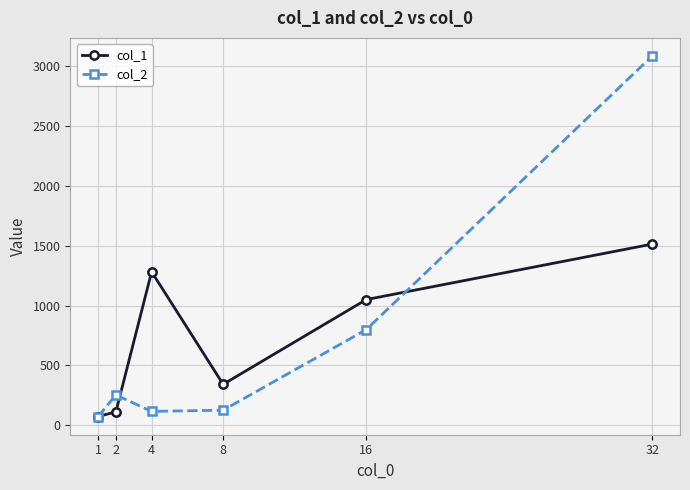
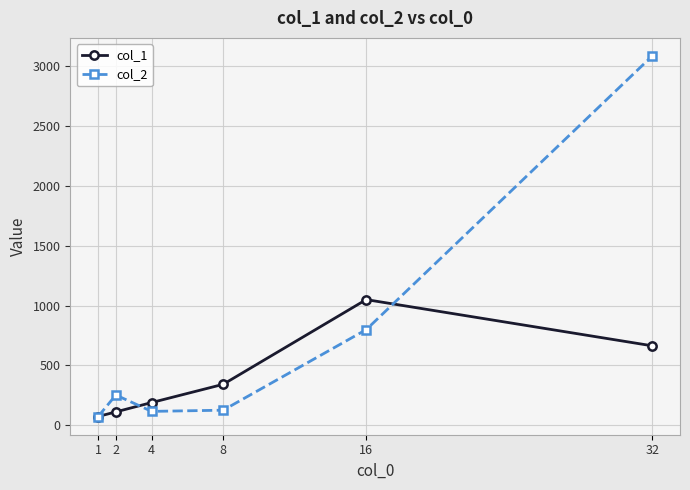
  {
    "col_1": {
      "2": 110,
-     "4": 1280,
+     "4": 190,
      "8": 340,
      "16": 1050,
-     "32": 1510
+     "32": 660
    },
    "col_2": {
      "2": 250,
      "4": 110,
      "8": 120,
      "16": 800,
      "32": 3090
    }
  }
